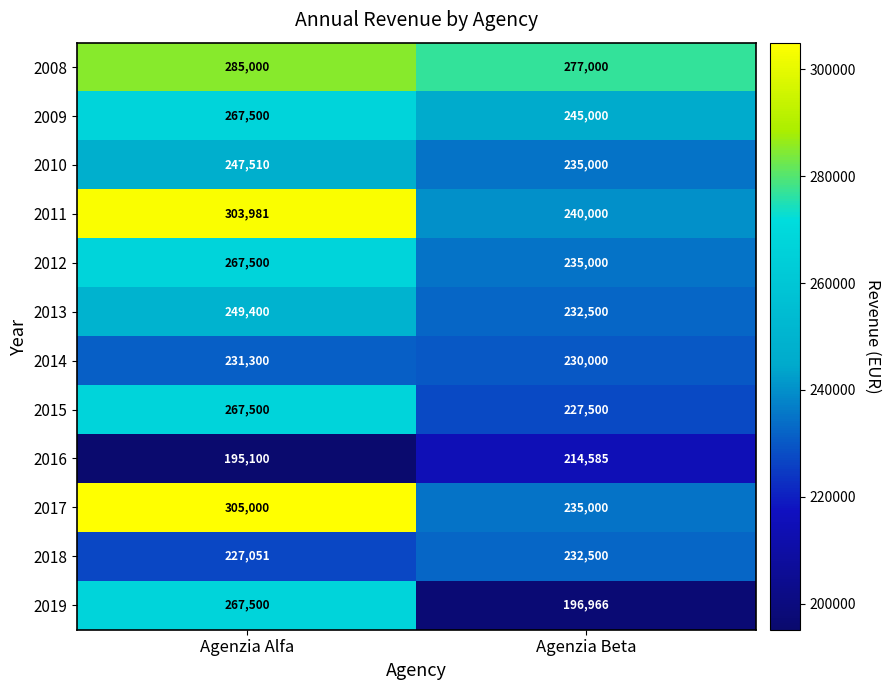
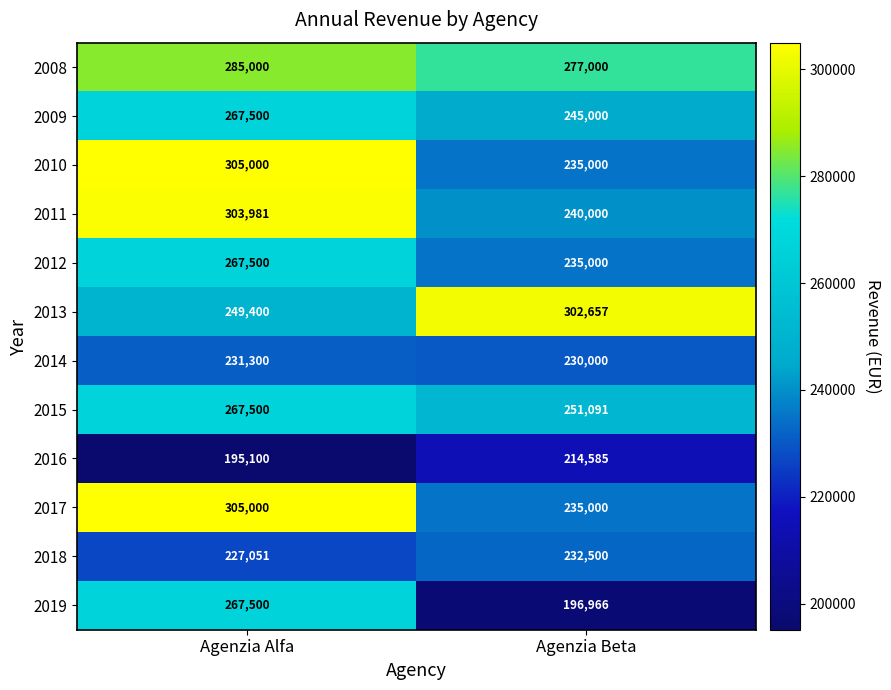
  {
    "2008": {
      "Agenzia Alfa": "285,000",
      "Agenzia Beta": "277,000"
    },
    "2009": {
      "Agenzia Alfa": "267,500",
      "Agenzia Beta": "245,000"
    },
    "2010": {
-     "Agenzia Alfa": "247,510",
+     "Agenzia Alfa": "305,000",
      "Agenzia Beta": "235,000"
    },
    "2011": {
      "Agenzia Alfa": "303,981",
      "Agenzia Beta": "240,000"
    },
    "2012": {
      "Agenzia Alfa": "267,500",
      "Agenzia Beta": "235,000"
    },
    "2013": {
      "Agenzia Alfa": "249,400",
-     "Agenzia Beta": "232,500"
+     "Agenzia Beta": "302,657"
    },
    "2014": {
      "Agenzia Alfa": "231,300",
      "Agenzia Beta": "230,000"
    },
    "2015": {
      "Agenzia Alfa": "267,500",
-     "Agenzia Beta": "227,500"
+     "Agenzia Beta": "251,091"
    },
    "2016": {
      "Agenzia Alfa": "195,100",
      "Agenzia Beta": "214,585"
    },
    "2017": {
      "Agenzia Alfa": "305,000",
      "Agenzia Beta": "235,000"
    },
    "2018": {
      "Agenzia Alfa": "227,051",
      "Agenzia Beta": "232,500"
    },
    "2019": {
      "Agenzia Alfa": "267,500",
      "Agenzia Beta": "196,966"
    }
  }
